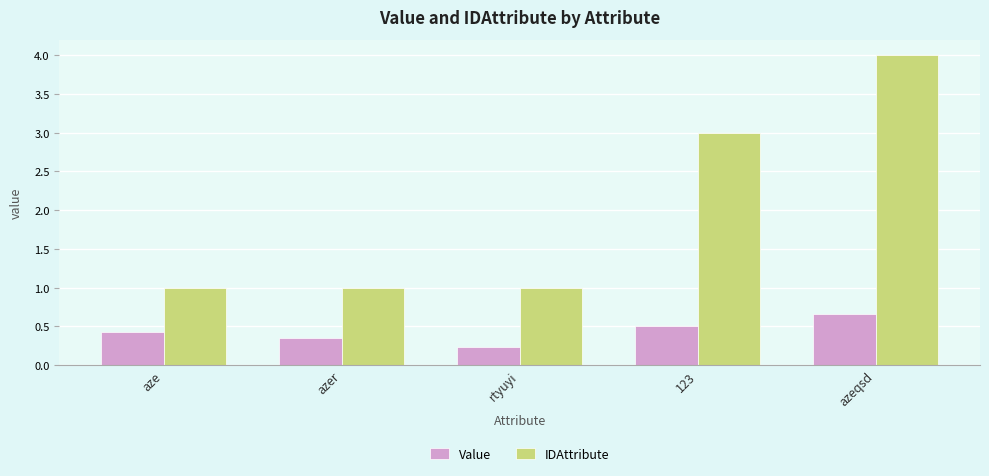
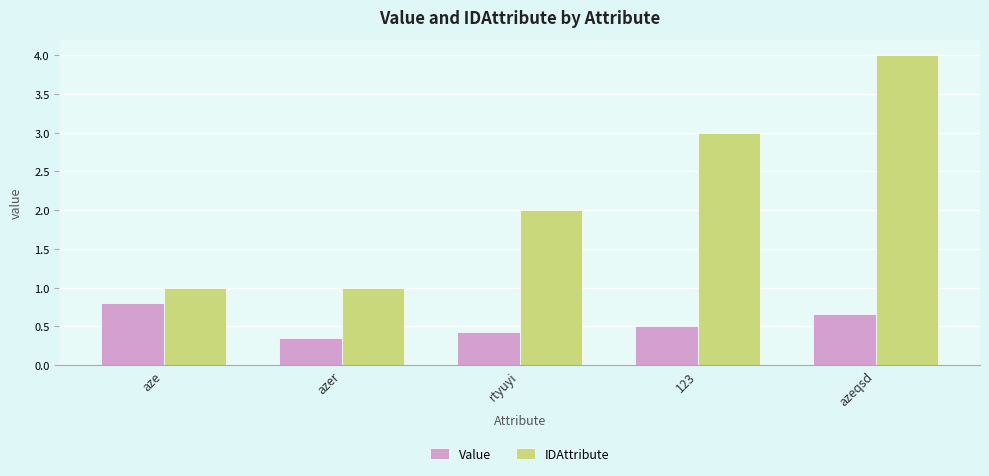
  {
    "Value": {
-     "aze": 0.4,
+     "aze": 0.8,
      "azer": 0.4,
-     "rtyuyi": 0.2,
+     "rtyuyi": 0.4,
      "123": 0.5,
      "azeqsd": 0.7
    },
    "IDAttribute": {
      "aze": 1,
      "azer": 1,
-     "rtyuyi": 1,
+     "rtyuyi": 2,
      "123": 3,
      "azeqsd": 4
    }
  }
